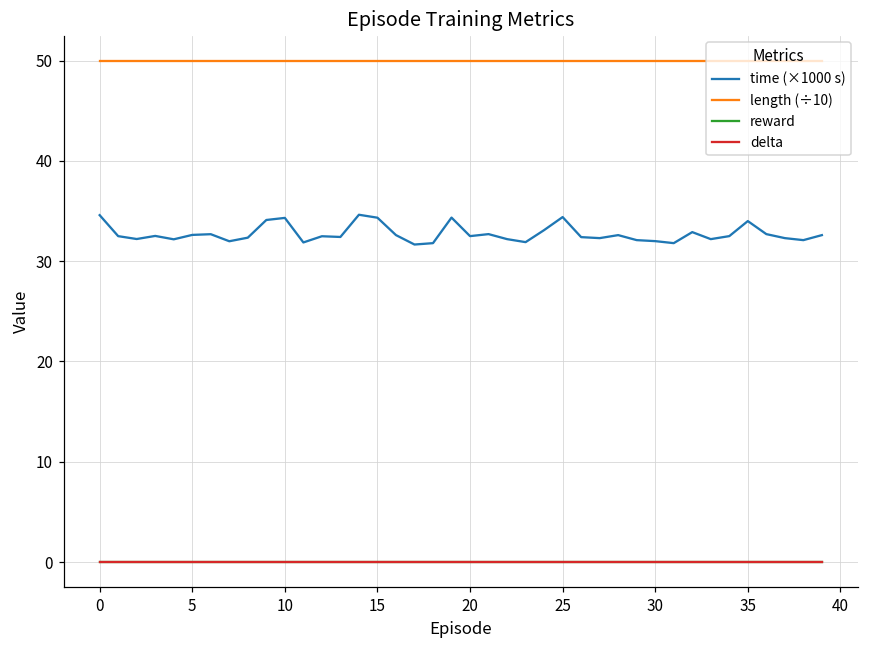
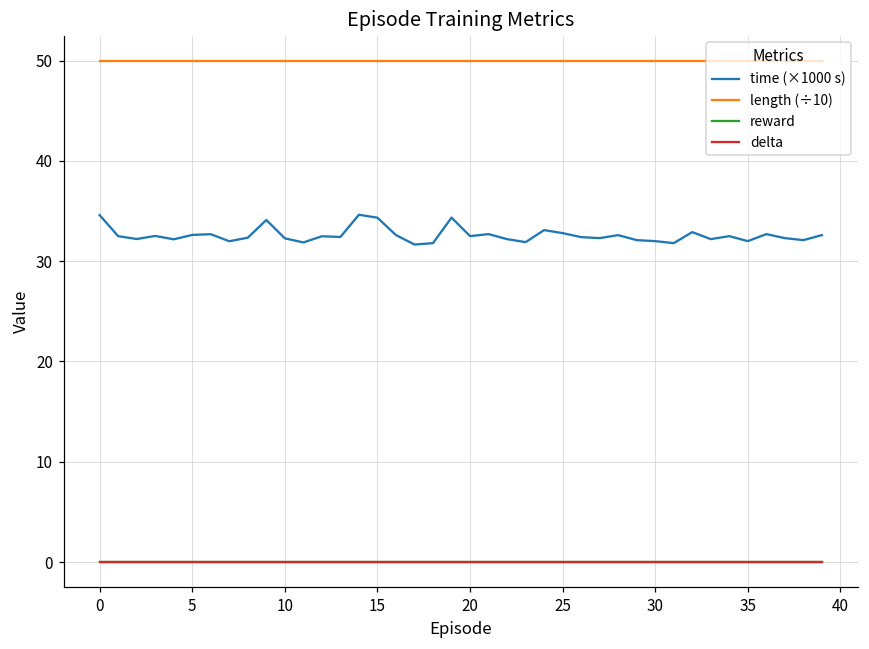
  {
    "time (×1000 s)": {
      "0": 35,
      "5": 33,
-     "10": 34,
+     "10": 32,
      "15": 34,
      "20": 33,
-     "25": 34,
+     "25": 33,
      "30": 32,
-     "35": 34
+     "35": 32
    },
    "length (÷10)": {
      "0": 50,
      "5": 50,
      "10": 50,
      "15": 50,
      "20": 50,
      "25": 50,
      "30": 50
    },
    "delta": {
      "0": 0,
      "5": 0,
      "10": 0,
      "15": 0,
      "20": 0,
      "25": 0,
      "30": 0,
      "35": 0
    }
  }
